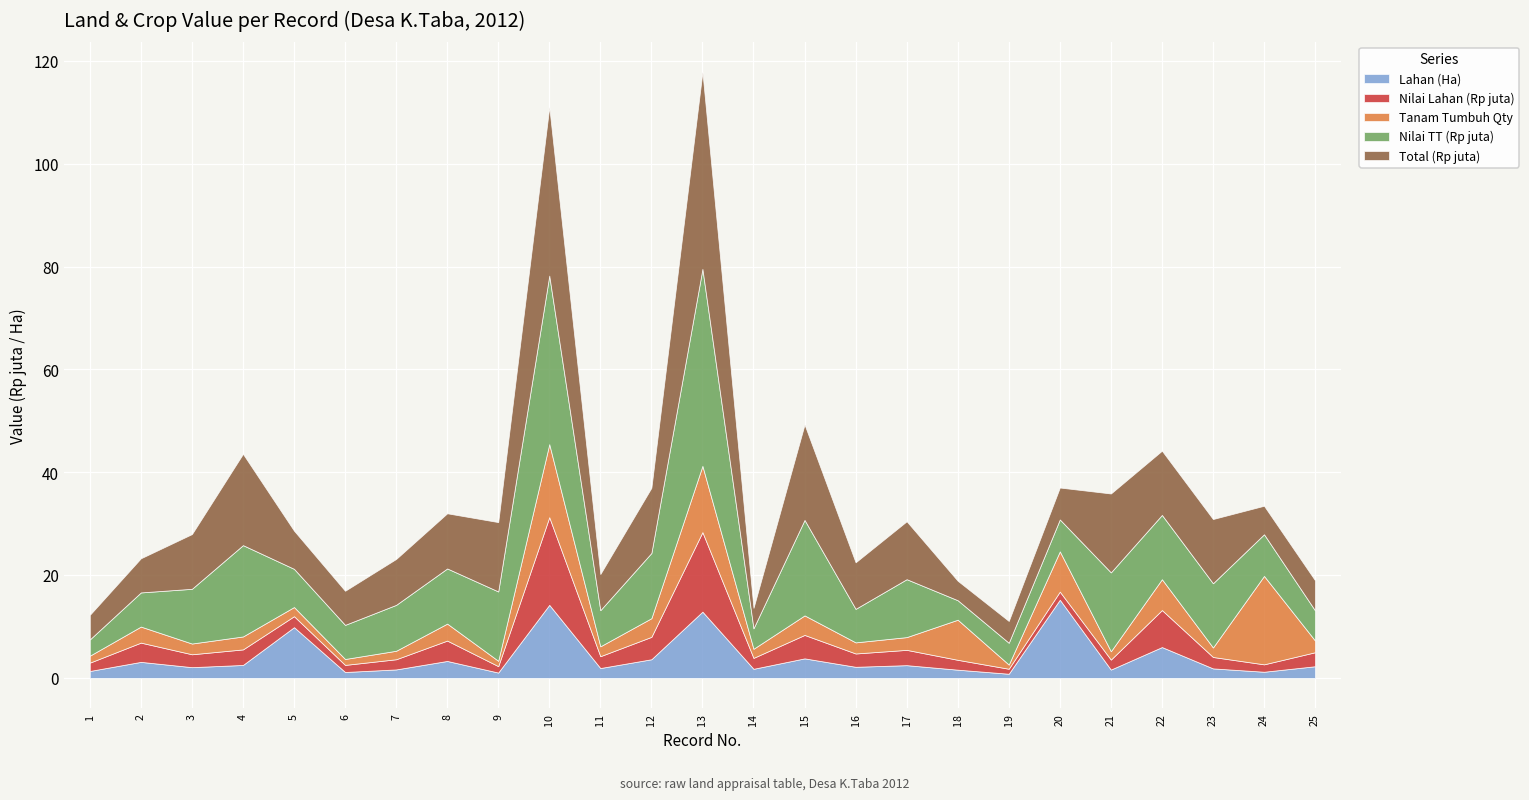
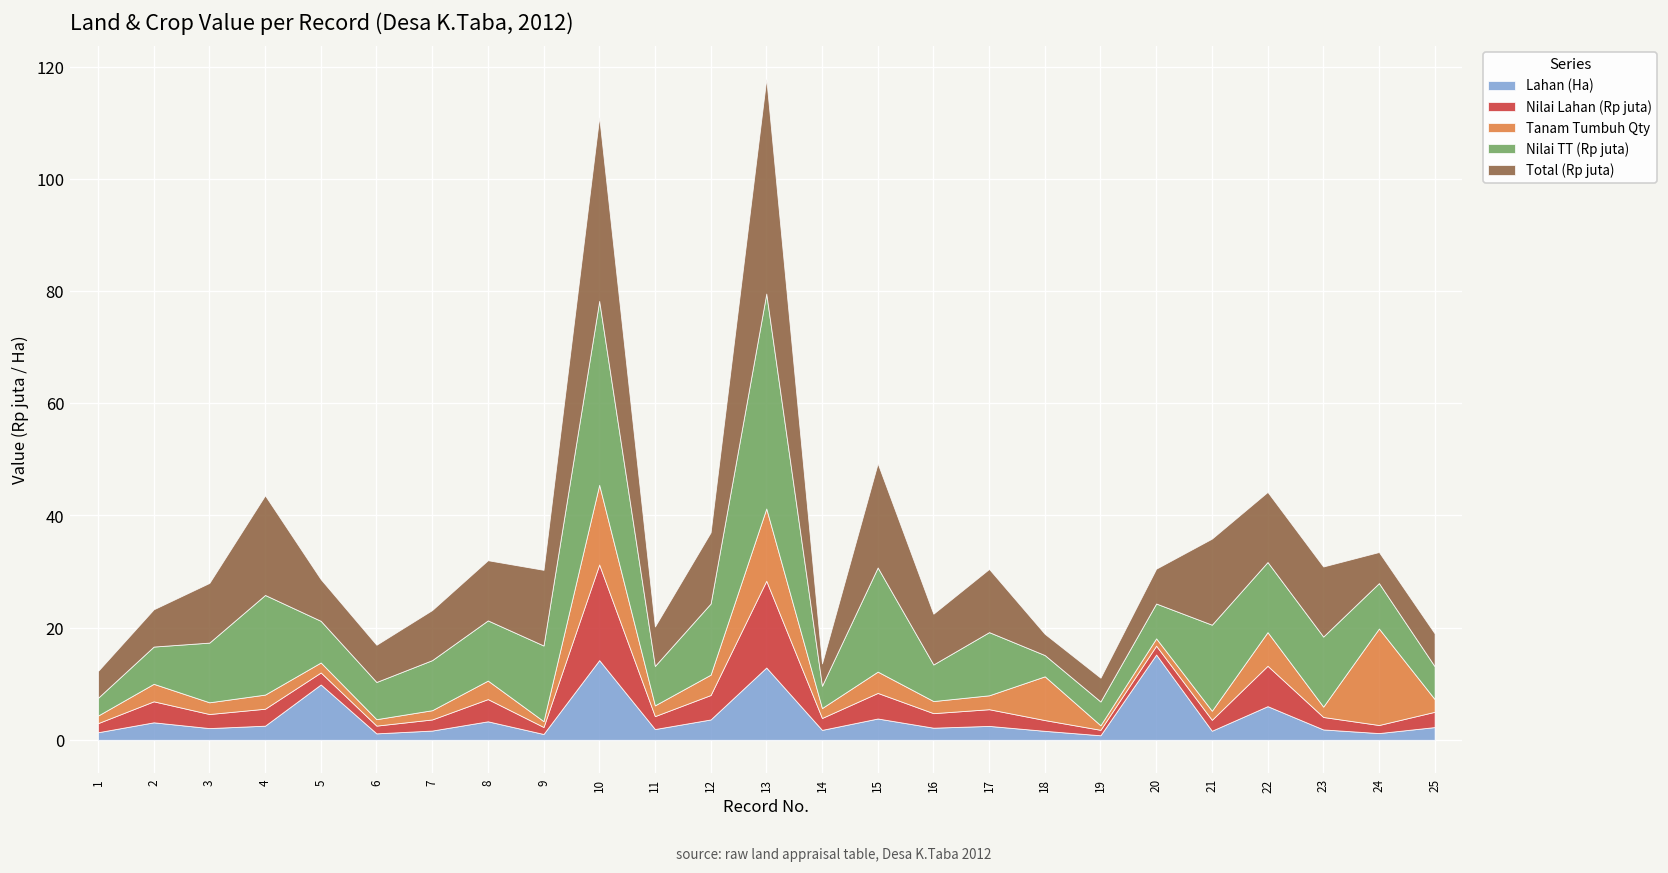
  {
    "Lahan (Ha)": {
      "1": 1,
      "2": 3,
      "3": 2,
      "4": 3,
      "5": 10,
      "6": 1,
      "7": 2,
      "8": 3,
      "9": 1,
      "10": 14,
      "11": 2,
      "12": 4,
      "13": 13,
      "14": 2,
      "15": 4,
      "16": 2,
      "17": 2,
      "18": 2,
      "19": 1,
      "20": 15,
      "21": 2,
      "22": 6,
      "23": 2,
      "24": 1,
      "25": 2
    },
    "Nilai Lahan (Rp juta)": {
      "1": 2,
      "2": 4,
      "3": 3,
      "4": 3,
      "5": 2,
      "6": 1,
      "7": 2,
      "8": 4,
      "9": 1,
      "10": 17,
      "11": 2,
      "12": 4,
      "13": 15,
      "14": 2,
      "15": 5,
      "16": 3,
      "17": 3,
      "18": 2,
      "19": 1,
      "20": 2,
      "21": 2,
      "22": 7,
      "23": 2,
      "24": 1,
      "25": 3
    },
    "Tanam Tumbuh Qty": {
      "1": 1,
      "2": 3,
      "3": 2,
      "4": 3,
      "5": 2,
      "6": 1,
      "7": 2,
      "8": 3,
      "9": 1,
      "10": 14,
      "11": 2,
      "12": 4,
      "13": 13,
      "14": 2,
      "15": 4,
      "16": 2,
      "17": 2,
      "18": 8,
      "19": 1,
-     "20": 8,
+     "20": 1,
      "21": 2,
      "22": 6,
      "23": 2,
      "24": 17,
      "25": 2
    },
    "Nilai TT (Rp juta)": {
      "1": 3,
      "2": 7,
      "3": 11,
      "4": 18,
      "5": 7,
      "6": 7,
      "7": 9,
      "8": 11,
      "9": 13,
      "10": 33,
      "11": 7,
      "12": 13,
      "13": 38,
      "14": 4,
      "15": 19,
      "16": 7,
      "17": 11,
      "18": 4,
      "19": 4,
      "20": 6,
      "21": 15,
      "22": 13,
      "23": 12,
      "24": 8,
      "25": 6
    },
    "Total (Rp juta)": {
      "1": 5,
      "2": 7,
      "3": 11,
      "4": 18,
      "5": 7,
      "6": 7,
      "7": 9,
      "8": 11,
      "9": 13,
      "10": 33,
      "11": 7,
      "12": 13,
      "13": 38,
      "14": 4,
      "15": 19,
      "16": 9,
      "17": 11,
      "18": 4,
      "19": 4,
      "20": 6,
      "21": 15,
      "22": 13,
      "23": 12,
      "24": 6,
      "25": 6
    }
  }
